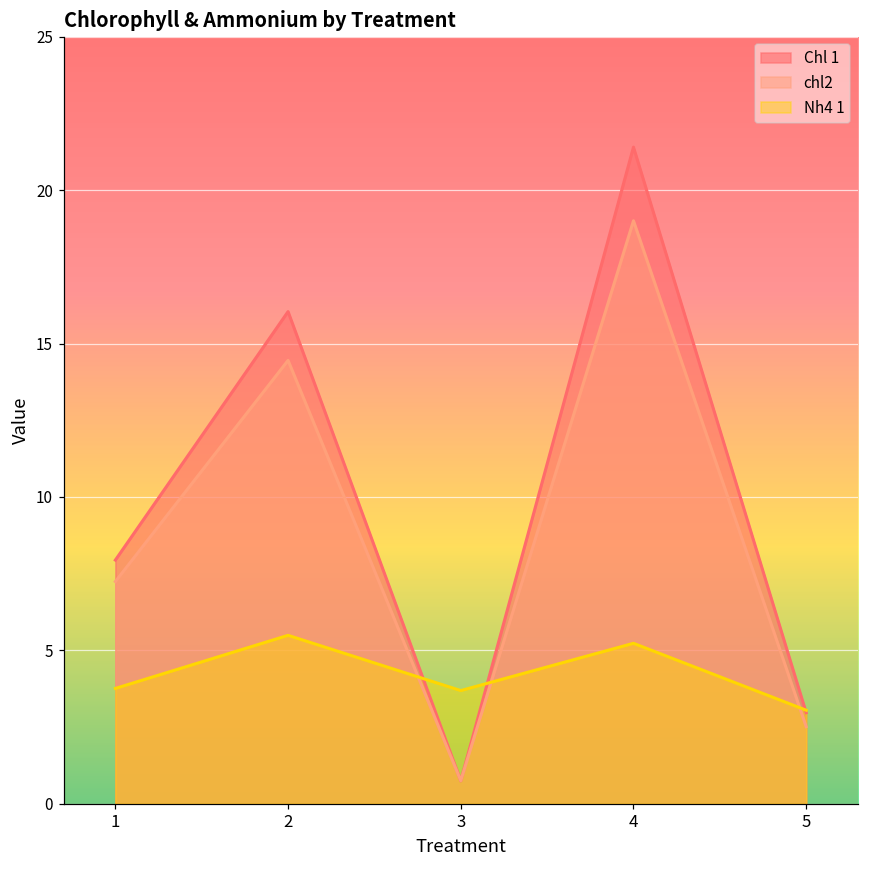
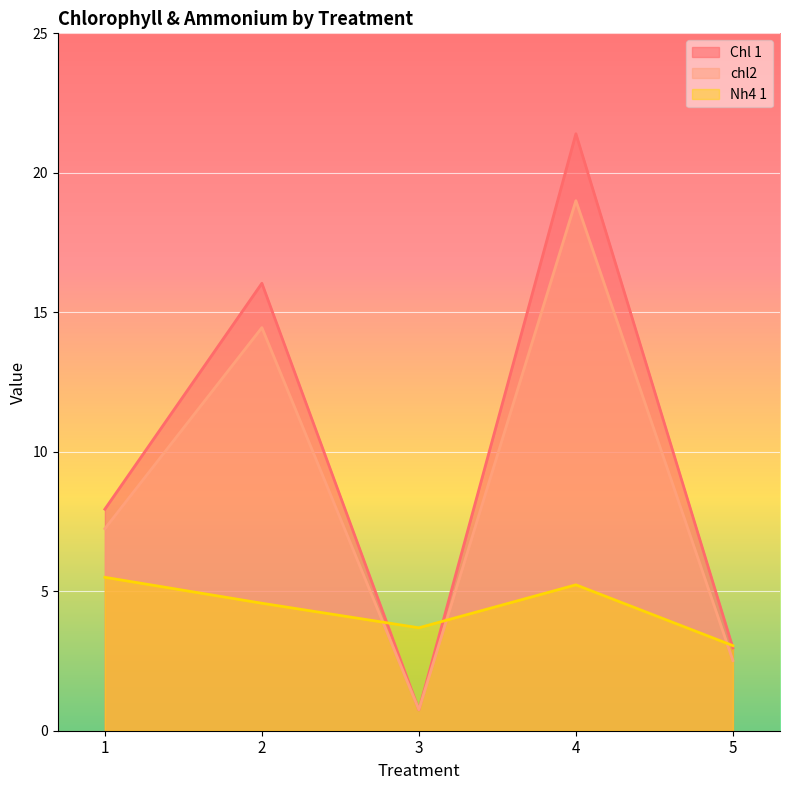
  {
    "Nh4 1": {
-     "1": 3.8,
-     "2": 5.5,
+     "1": 5.5,
+     "2": 4.6,
      "3": 3.7,
      "4": 5.2
    }
  }
